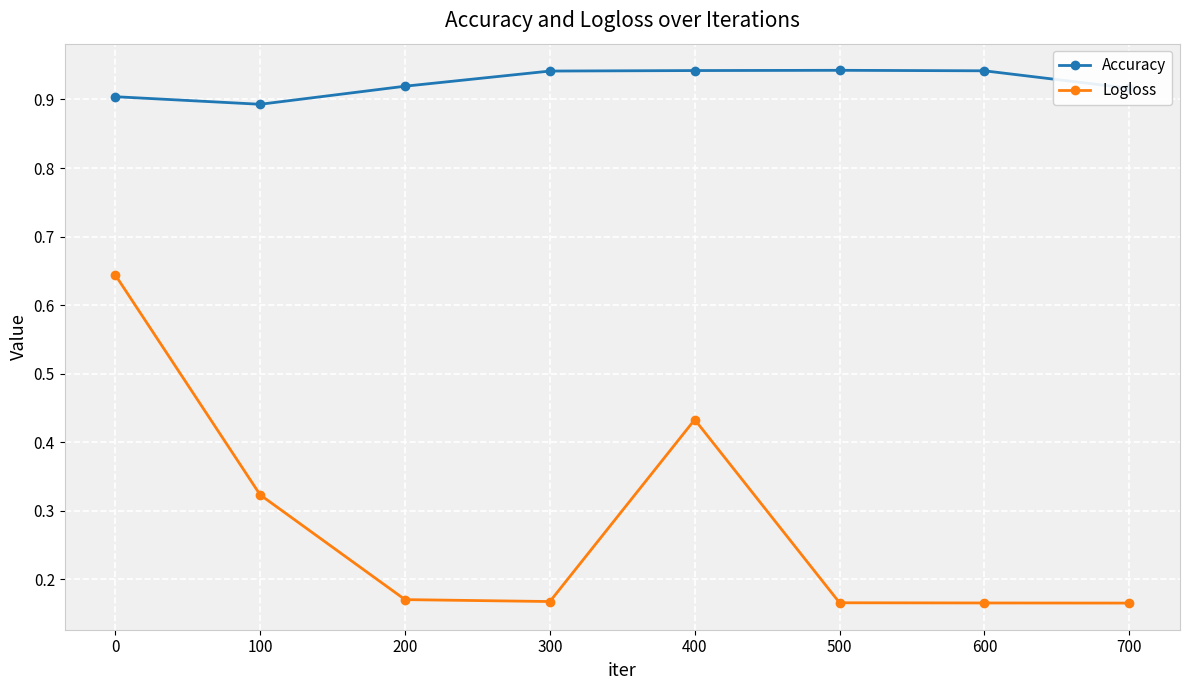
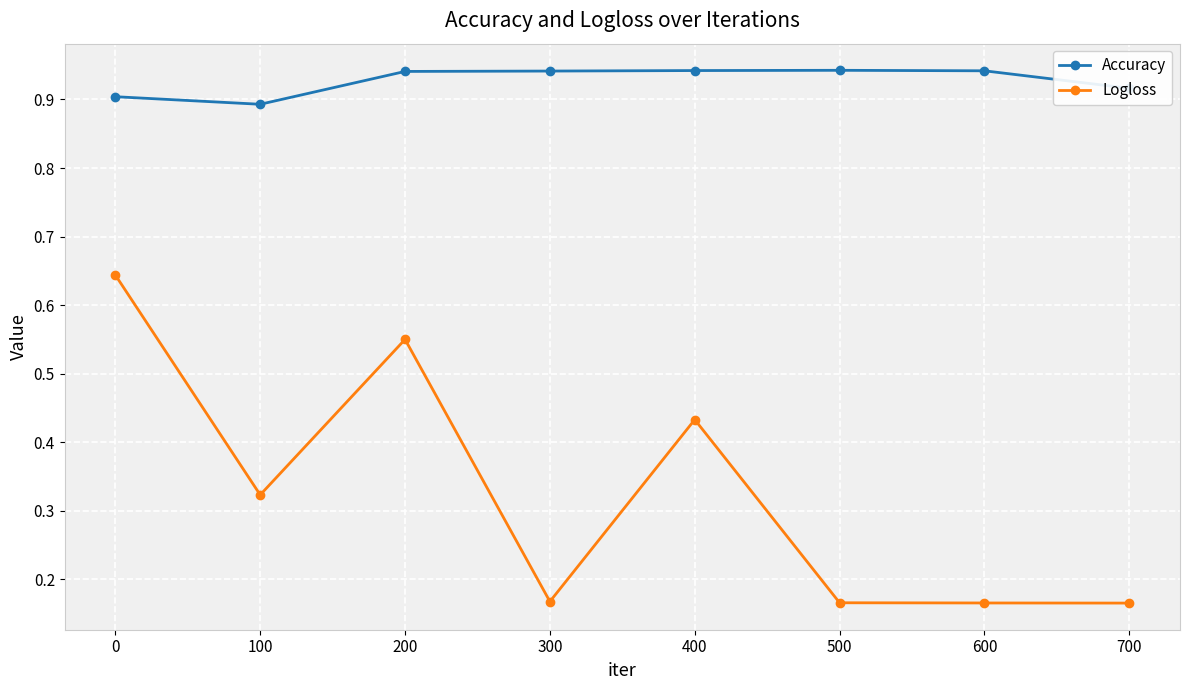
  {
    "Accuracy": {
      "0": 0.90,
      "100": 0.89,
-     "200": 0.92,
+     "200": 0.94,
      "300": 0.94,
      "400": 0.94,
      "500": 0.94,
      "600": 0.94
    },
    "Logloss": {
      "0": 0.64,
      "100": 0.32,
-     "200": 0.17,
+     "200": 0.55,
      "300": 0.17,
      "400": 0.43,
      "500": 0.17,
      "600": 0.17,
      "700": 0.17
    }
  }
